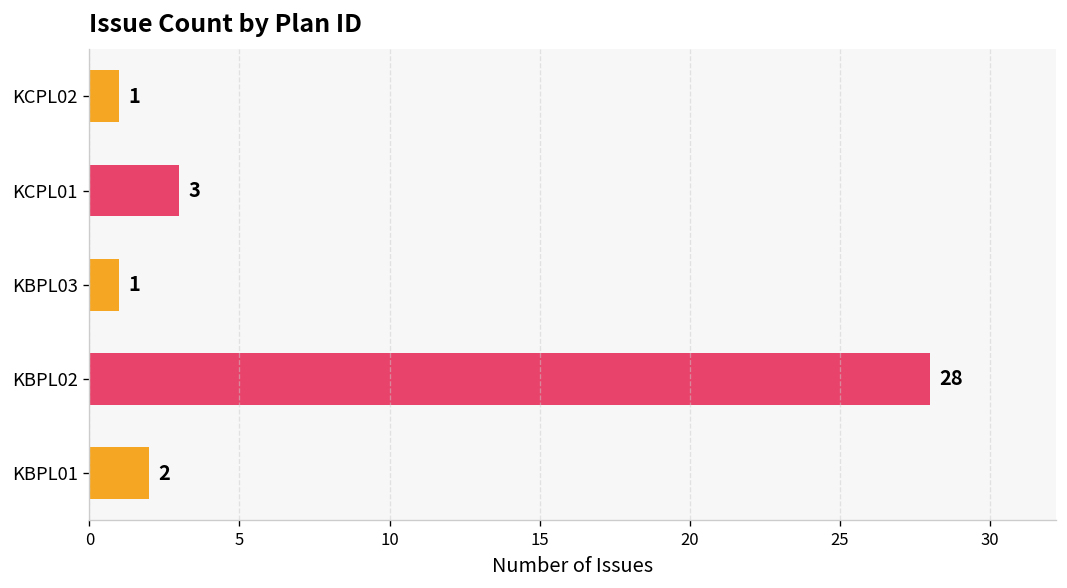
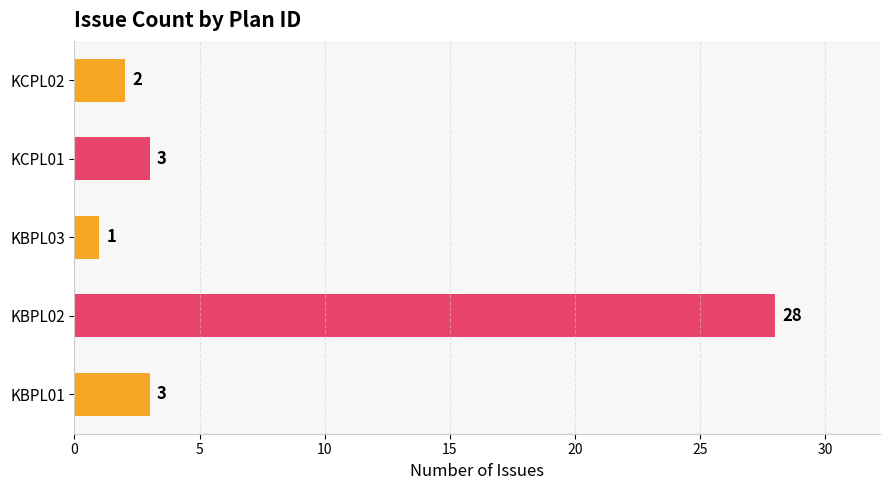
  {
-   "KCPL02": 1,
+   "KCPL02": 2,
    "KCPL01": 3,
    "KBPL03": 1,
    "KBPL02": 28,
-   "KBPL01": 2
+   "KBPL01": 3
  }
